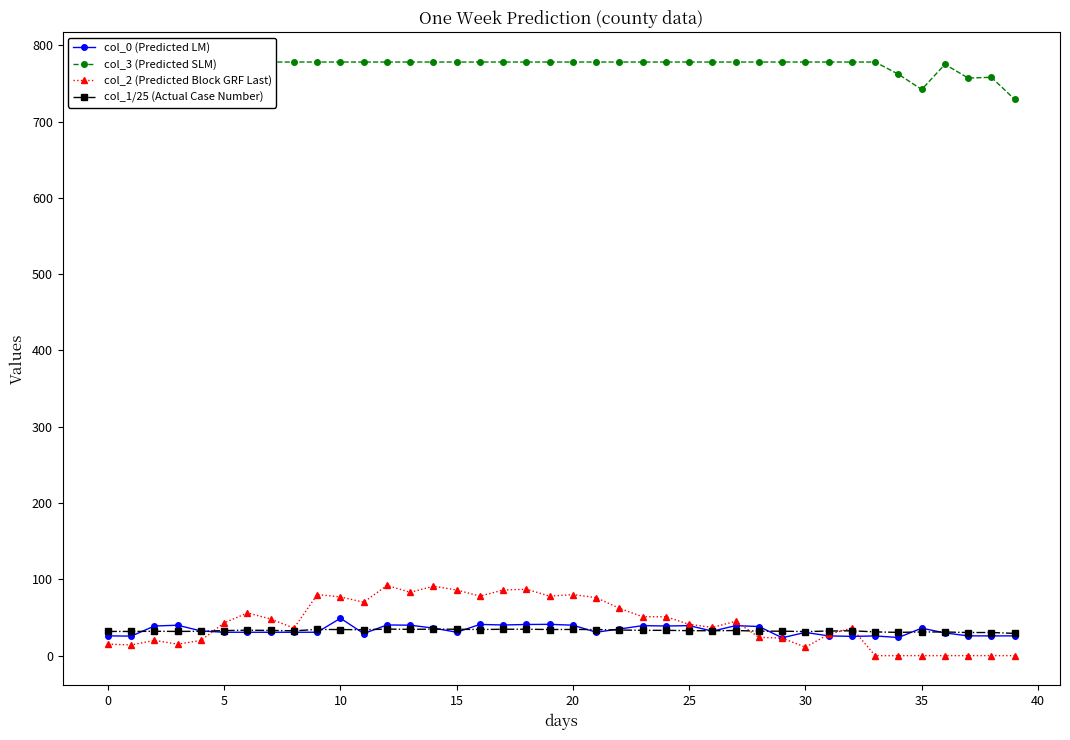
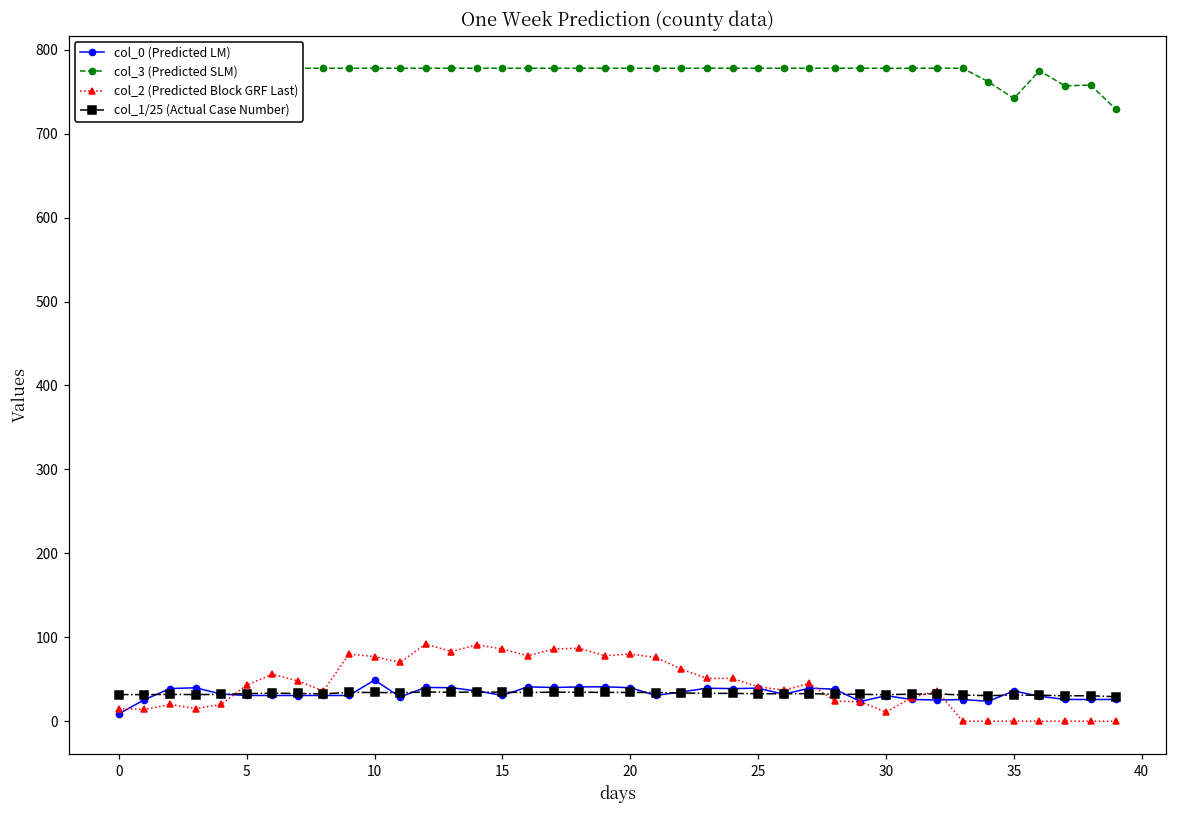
  {
    "col_0 (Predicted LM)": {
-     "0": 30,
+     "0": 10,
      "10": 50,
      "15": 30,
      "20": 40,
      "35": 40
    },
    "col_3 (Predicted SLM)": {
      "10": 780,
      "15": 780,
      "20": 780,
      "25": 780,
      "30": 780,
      "35": 740
    },
    "col_2 (Predicted Block GRF Last)": {
      "0": 20,
      "5": 40,
      "10": 80,
      "15": 90,
      "20": 80,
      "30": 10,
      "35": 0
    },
    "col_1/25 (Actual Case Number)": {
      "0": 30,
      "10": 30,
      "15": 30,
      "20": 30,
      "25": 30,
      "35": 30
    }
  }
